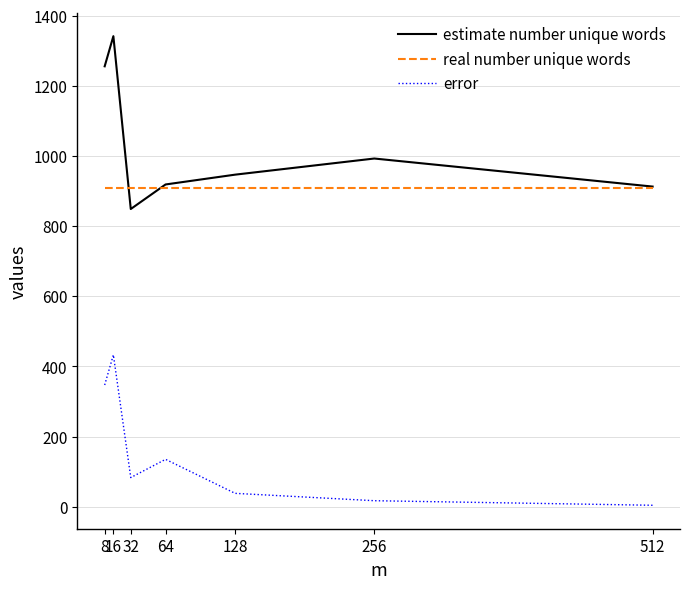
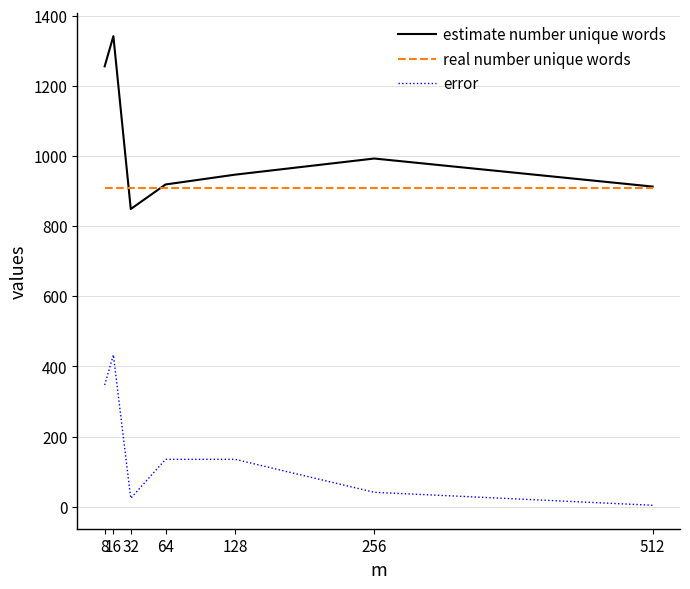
  {
    "estimate number unique words": {
      "32": 850,
      "64": 920,
      "128": 950,
      "256": 990
    },
    "real number unique words": {
      "32": 910,
      "64": 910,
      "128": 910,
      "256": 910
    },
    "error": {
-     "32": 80,
+     "32": 20,
      "64": 140,
-     "128": 40,
-     "256": 20,
+     "128": 140,
+     "256": 40,
      "512": 0
    }
  }
